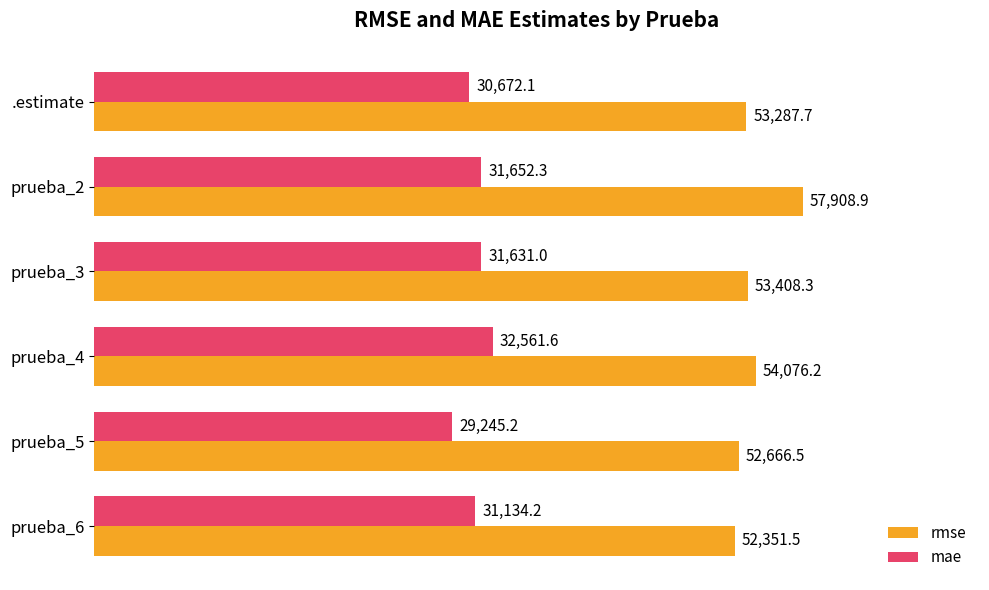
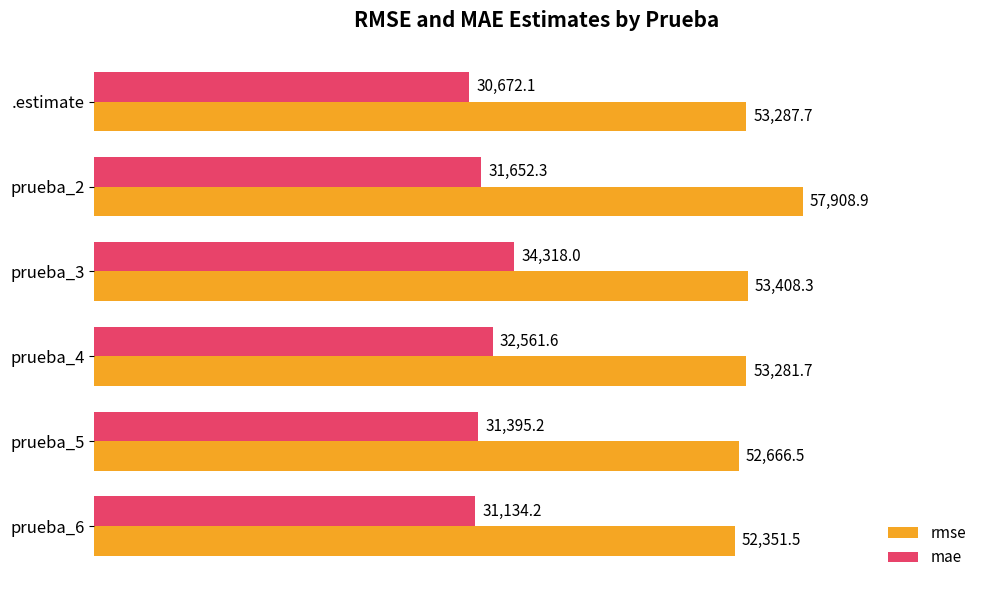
  {
    "rmse": {
      ".estimate": "53,287.7",
      "prueba_2": "57,908.9",
      "prueba_3": "53,408.3",
-     "prueba_4": "54,076.2",
+     "prueba_4": "53,281.7",
      "prueba_5": "52,666.5",
      "prueba_6": "52,351.5"
    },
    "mae": {
      ".estimate": "30,672.1",
      "prueba_2": "31,652.3",
-     "prueba_3": "31,631.0",
+     "prueba_3": "34,318.0",
      "prueba_4": "32,561.6",
-     "prueba_5": "29,245.2",
+     "prueba_5": "31,395.2",
      "prueba_6": "31,134.2"
    }
  }
